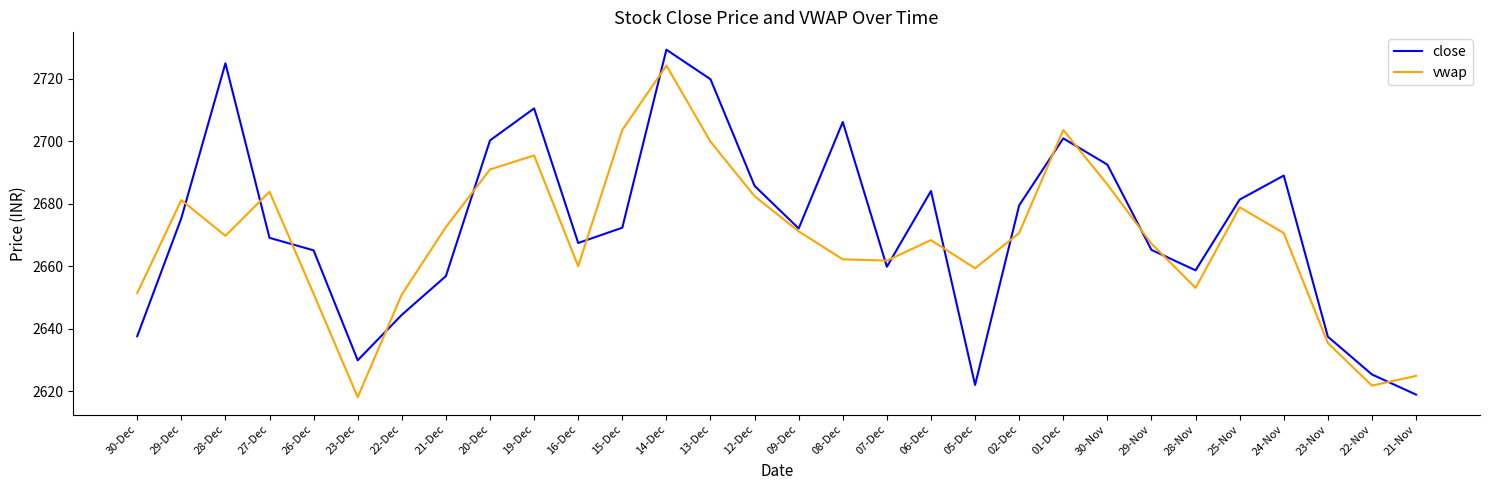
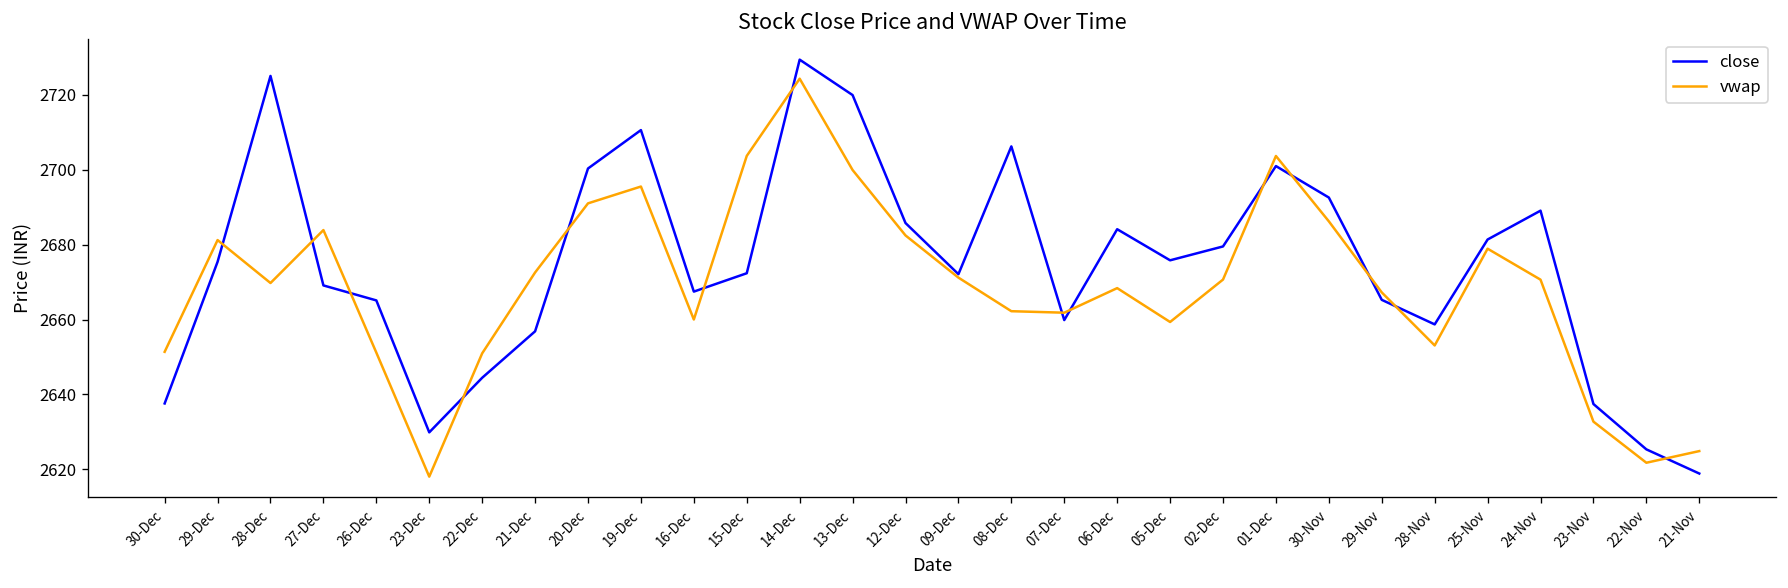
  {
    "close": {
      "30-Dec": 2638,
      "29-Dec": 2675,
      "28-Dec": 2725,
      "27-Dec": 2669,
      "26-Dec": 2665,
      "23-Dec": 2630,
      "22-Dec": 2644,
      "21-Dec": 2657,
      "20-Dec": 2700,
      "19-Dec": 2711,
      "16-Dec": 2667,
      "15-Dec": 2672,
      "14-Dec": 2729,
      "13-Dec": 2720,
      "12-Dec": 2686,
      "09-Dec": 2672,
      "08-Dec": 2706,
      "07-Dec": 2660,
      "06-Dec": 2684,
-     "05-Dec": 2622,
+     "05-Dec": 2676,
      "02-Dec": 2680,
      "01-Dec": 2701,
      "30-Nov": 2693,
      "29-Nov": 2665,
      "28-Nov": 2659,
      "25-Nov": 2681,
      "24-Nov": 2689,
      "23-Nov": 2637,
      "22-Nov": 2625,
      "21-Nov": 2619
    },
    "vwap": {
      "30-Dec": 2651,
      "29-Dec": 2681,
      "28-Dec": 2670,
      "27-Dec": 2684,
      "26-Dec": 2651,
      "23-Dec": 2618,
      "22-Dec": 2651,
      "21-Dec": 2673,
      "20-Dec": 2691,
      "19-Dec": 2695,
      "16-Dec": 2660,
      "15-Dec": 2704,
      "14-Dec": 2724,
      "13-Dec": 2700,
      "12-Dec": 2682,
      "09-Dec": 2671,
      "08-Dec": 2662,
      "07-Dec": 2662,
      "06-Dec": 2668,
      "05-Dec": 2659,
      "02-Dec": 2671,
      "01-Dec": 2704,
      "30-Nov": 2686,
      "29-Nov": 2667,
      "28-Nov": 2653,
      "25-Nov": 2679,
      "24-Nov": 2671,
-     "23-Nov": 2635,
+     "23-Nov": 2633,
      "22-Nov": 2622,
      "21-Nov": 2625
    }
  }
